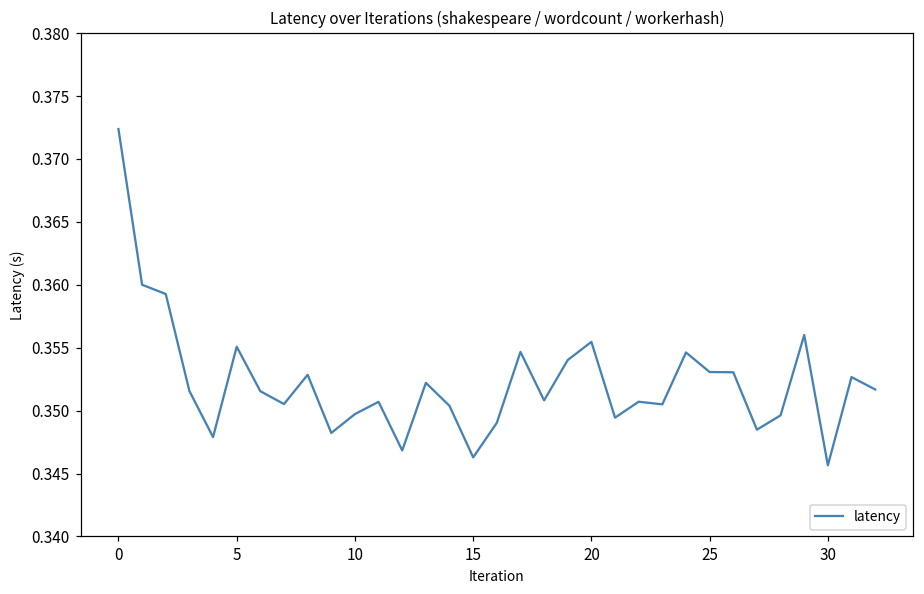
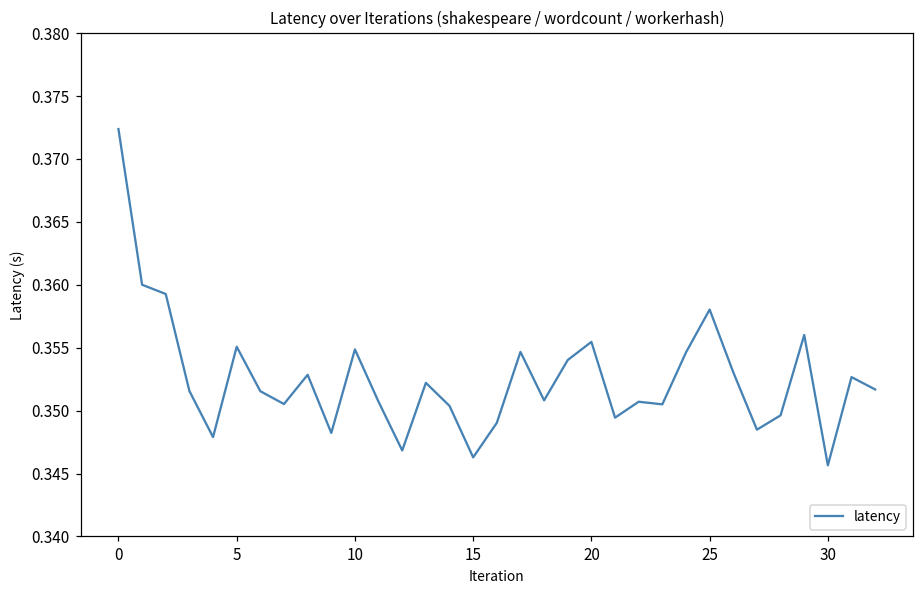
  {
    "0": 0.3724,
    "5": 0.3551,
-   "10": 0.3497,
+   "10": 0.3549,
    "15": 0.3463,
    "20": 0.3555,
-   "25": 0.3531,
+   "25": 0.3580,
    "30": 0.3457
  }
